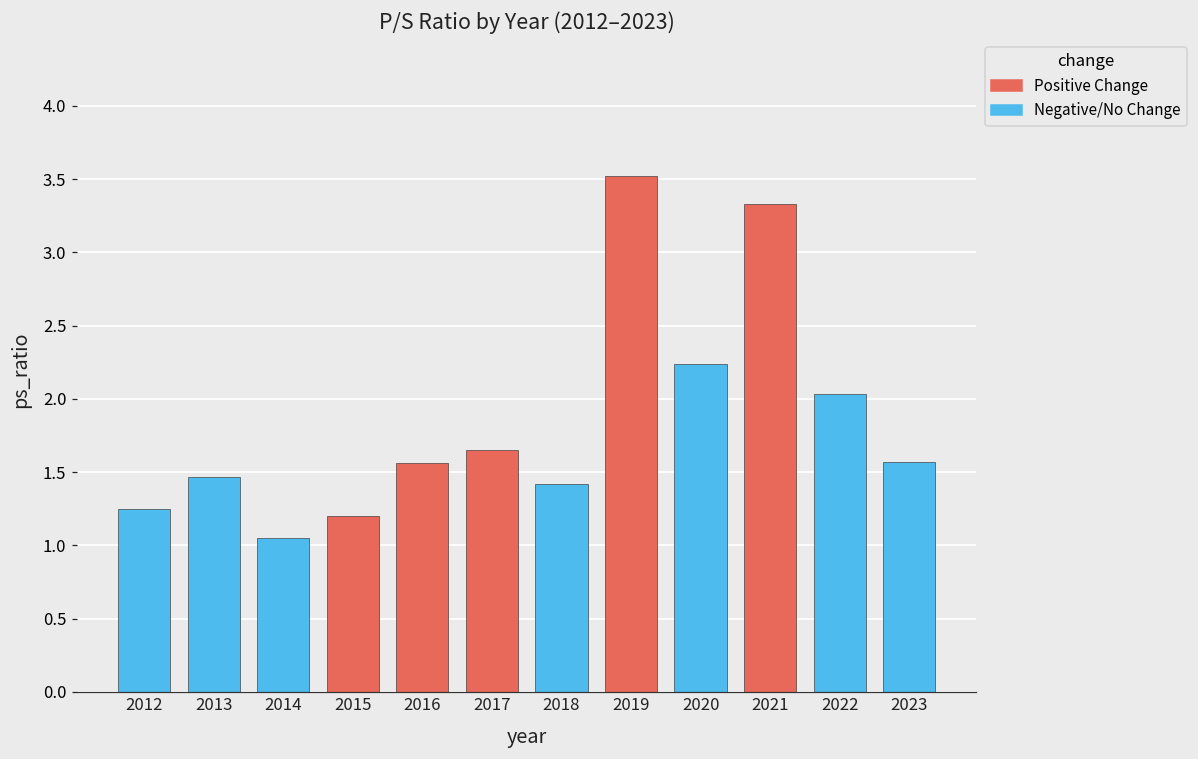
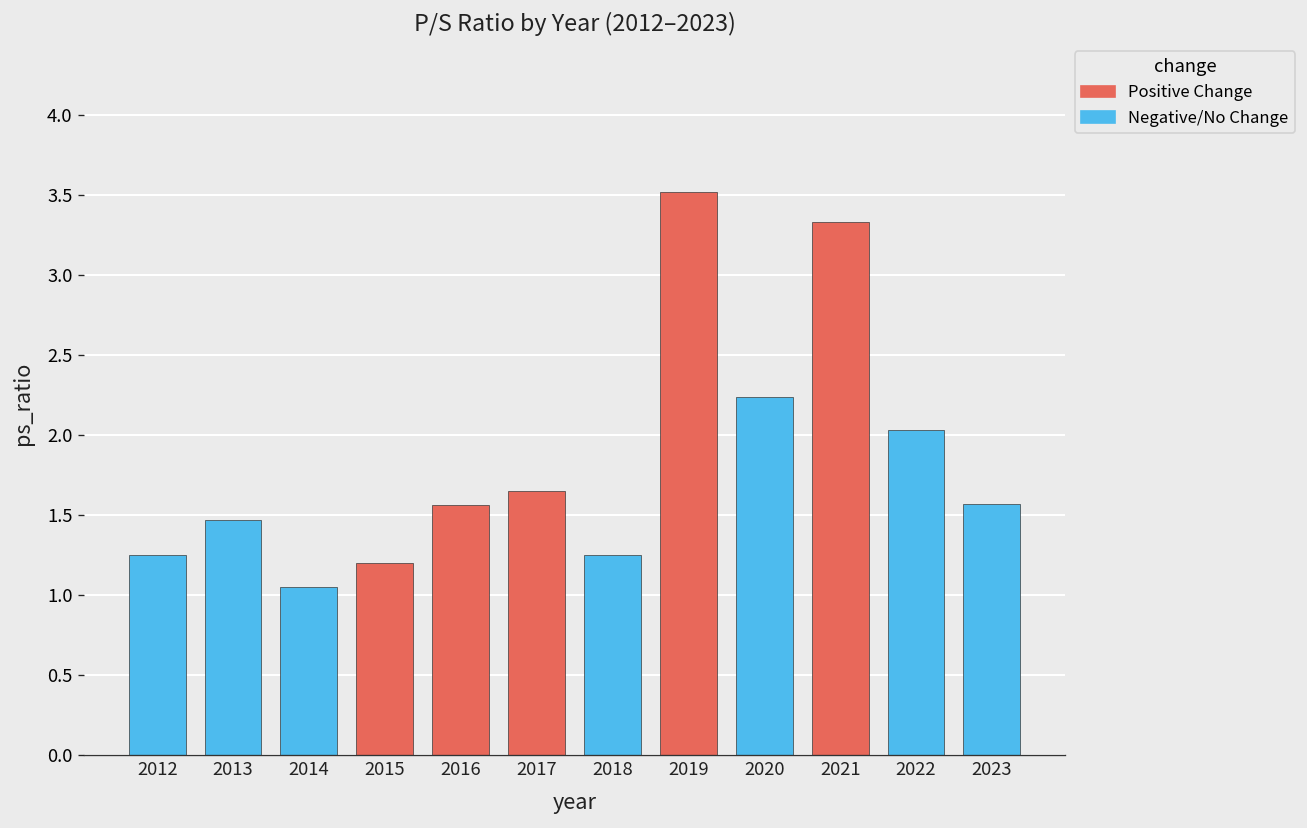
  {
    "Negative/No Change": {
      "2012": 1.25,
      "2013": 1.47,
      "2014": 1.05,
      "2015": 0.00,
      "2016": 0.00,
      "2017": 0.00,
-     "2018": 1.42,
+     "2018": 1.25,
      "2019": 0.00,
      "2020": 2.24,
      "2021": 0.00,
      "2022": 2.03,
      "2023": 1.57
    },
    "Positive Change": {
      "2012": 0.00,
      "2013": 0.00,
      "2014": 0.00,
      "2015": 1.20,
      "2016": 1.56,
      "2017": 1.65,
      "2018": 0.00,
      "2019": 3.52,
      "2020": 0.00,
      "2021": 3.33,
      "2022": 0.00,
      "2023": 0.00
    }
  }
